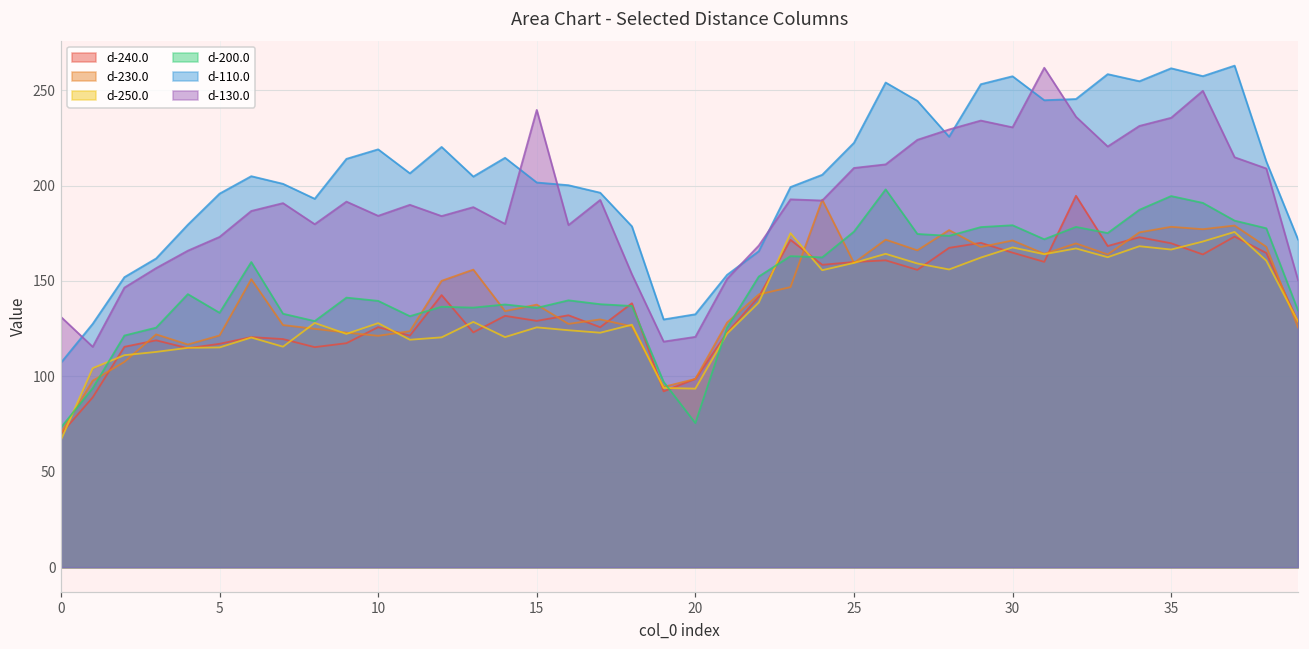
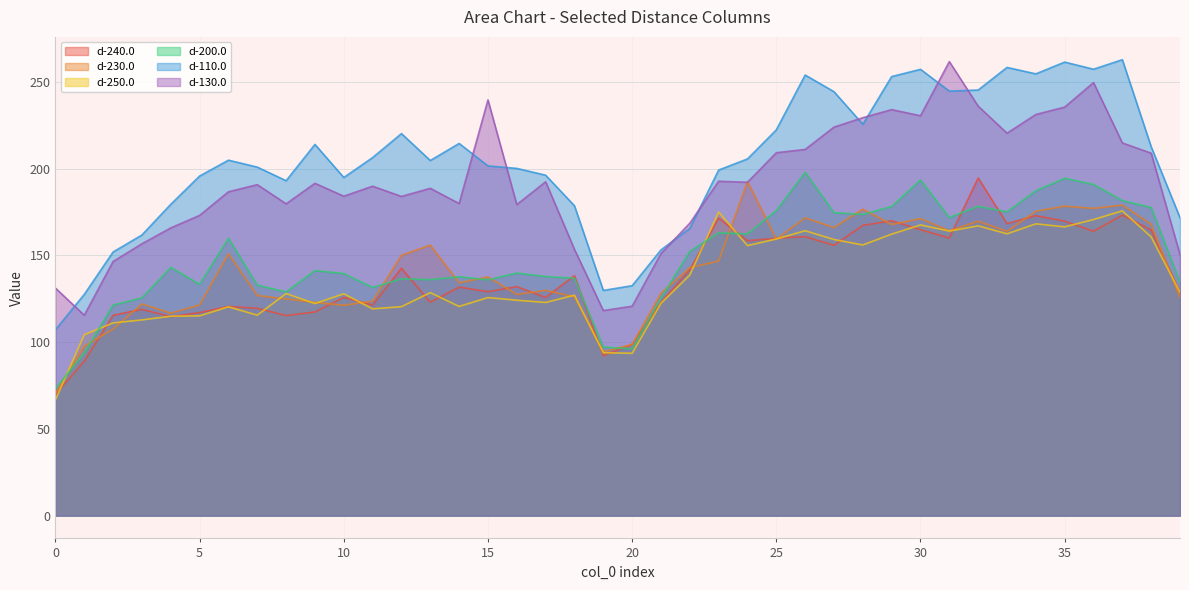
  {
    "d-200.0": {
      "0": 73,
      "5": 133,
      "10": 140,
      "15": 136,
-     "20": 76,
+     "20": 96,
      "25": 176,
-     "30": 179,
+     "30": 194,
      "35": 194
    },
    "d-110.0": {
      "0": 107,
      "5": 196,
-     "10": 219,
+     "10": 195,
      "15": 202,
      "20": 133,
      "25": 222,
      "30": 257,
      "35": 261
    },
    "d-130.0": {
      "0": 131,
      "5": 173,
      "10": 184,
      "15": 240,
      "20": 121,
      "25": 209,
      "30": 231,
      "35": 236
    }
  }
